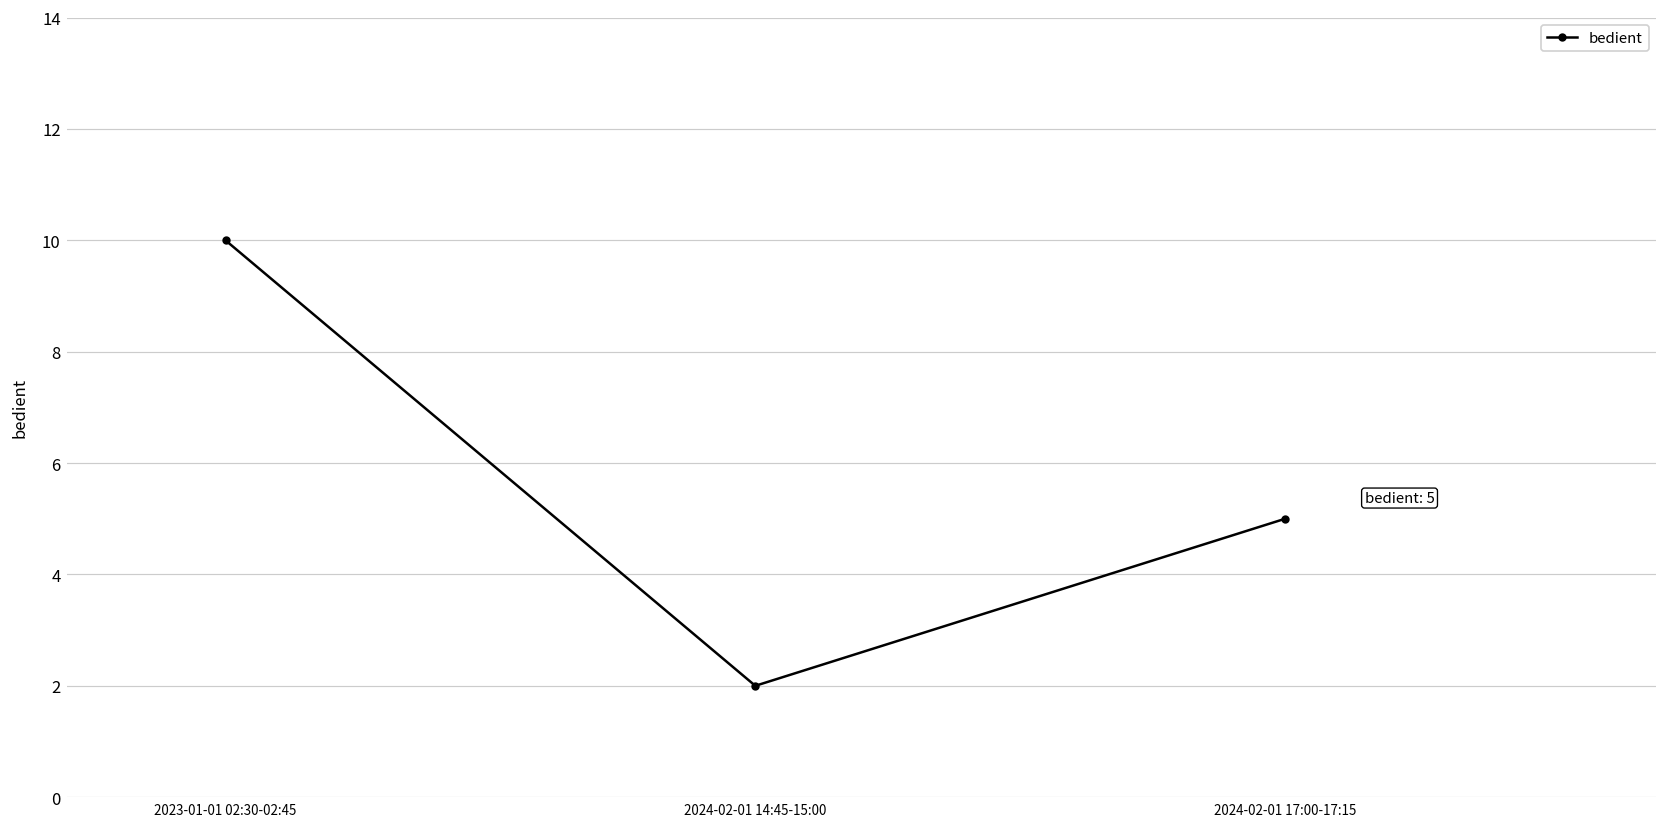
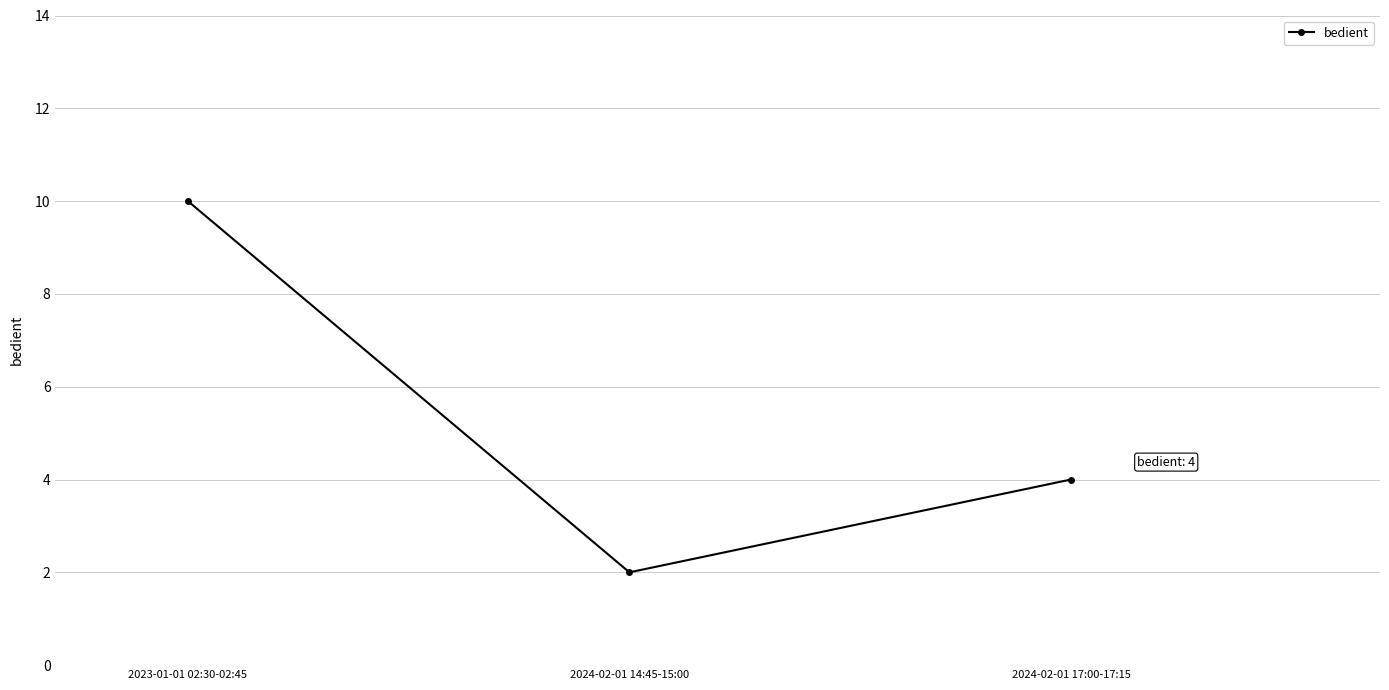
  {
-   "2024-02-01 17:00-17:15": 5
+   "2024-02-01 17:00-17:15": 4
  }
